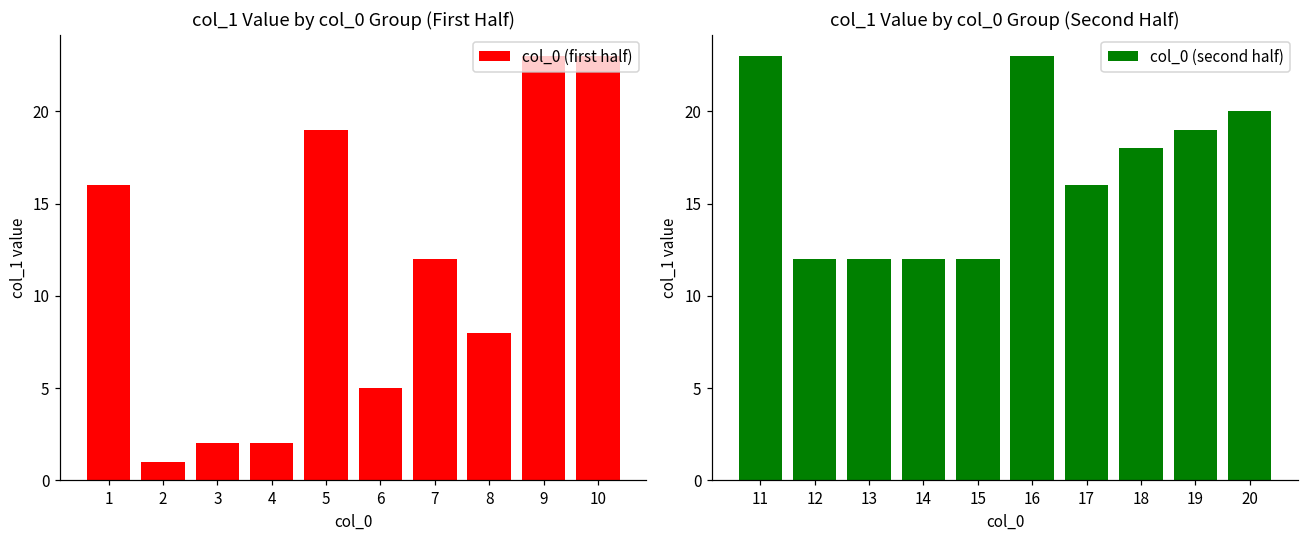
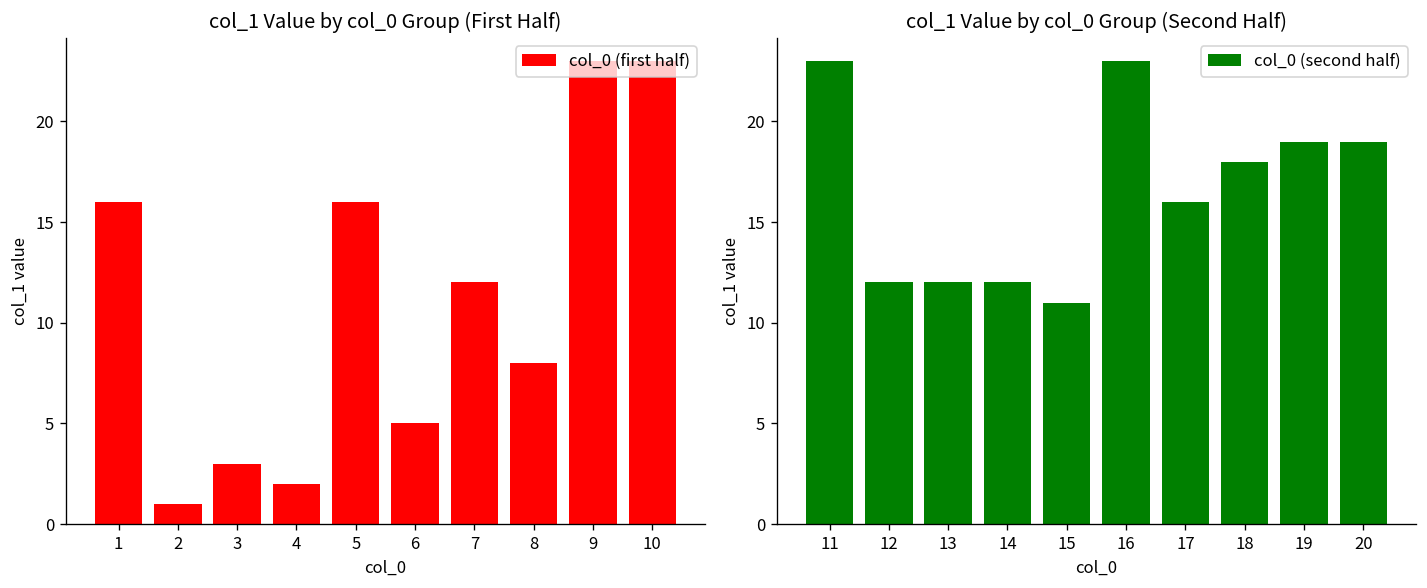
  {
    "col_1 Value by col_0 Group (First Half)": {
      "1": 16,
      "2": 1,
-     "3": 2,
+     "3": 3,
      "4": 2,
-     "5": 19,
+     "5": 16,
      "6": 5,
      "7": 12,
      "8": 8
    },
    "col_1 Value by col_0 Group (Second Half)": {
      "11": 23,
      "12": 12,
      "13": 12,
      "14": 12,
-     "15": 12,
+     "15": 11,
      "16": 23,
      "17": 16,
      "18": 18,
      "19": 19,
-     "20": 20
+     "20": 19
    }
  }
